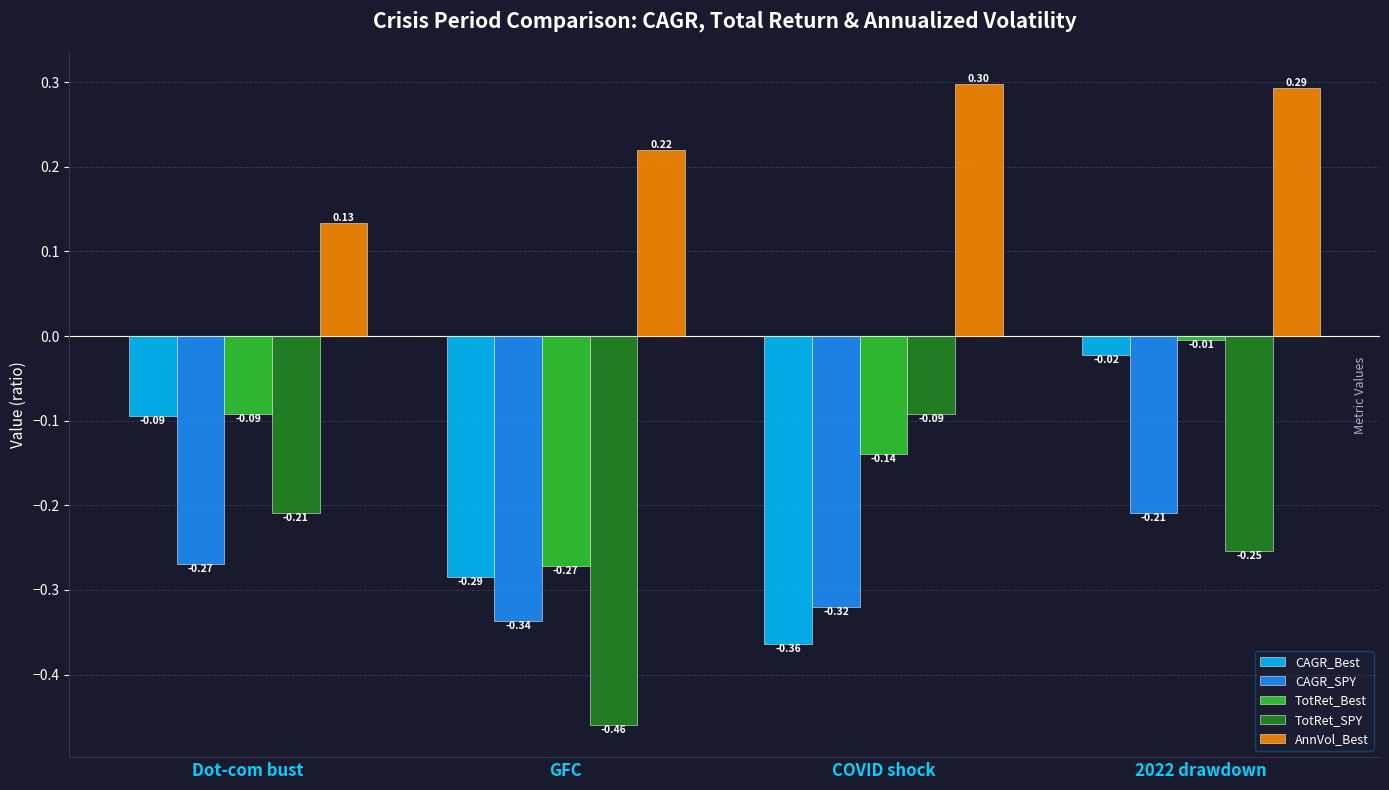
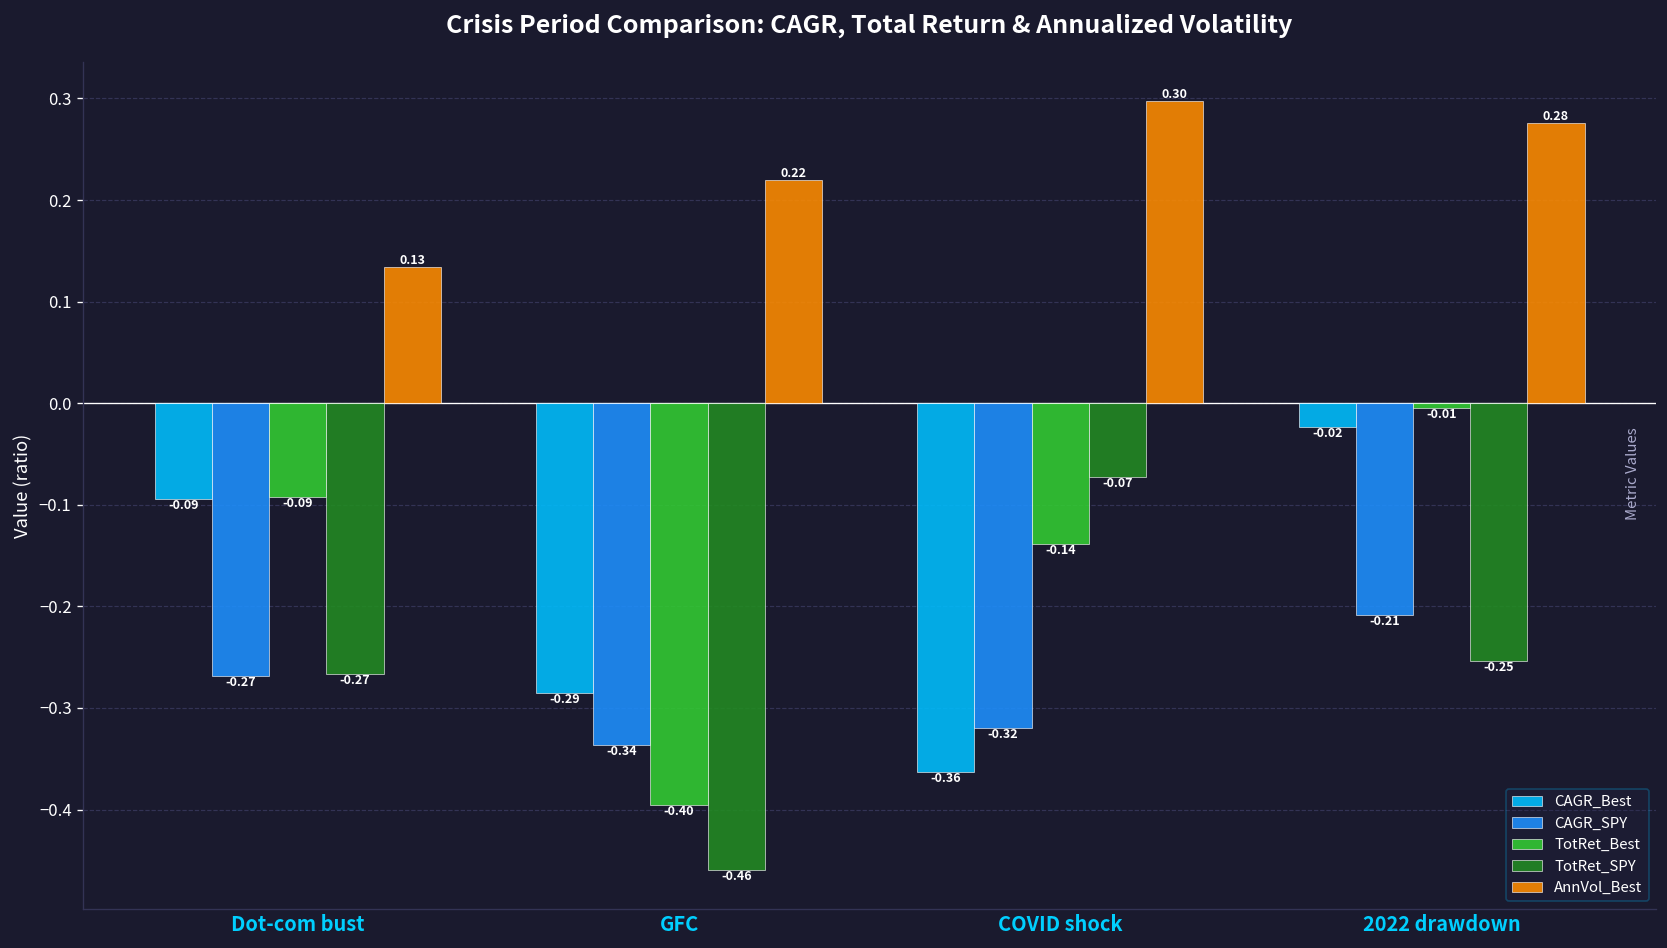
  {
    "TotRet_Best": {
      "Dot-com bust": -0.09,
-     "GFC": -0.27,
+     "GFC": -0.40,
      "COVID shock": -0.14,
      "2022 drawdown": -0.01
    },
    "TotRet_SPY": {
-     "Dot-com bust": -0.21,
+     "Dot-com bust": -0.27,
      "GFC": -0.46,
-     "COVID shock": -0.09,
+     "COVID shock": -0.07,
      "2022 drawdown": -0.25
    },
    "AnnVol_Best": {
      "Dot-com bust": 0.13,
      "GFC": 0.22,
      "COVID shock": 0.30,
-     "2022 drawdown": 0.29
+     "2022 drawdown": 0.28
    }
  }
